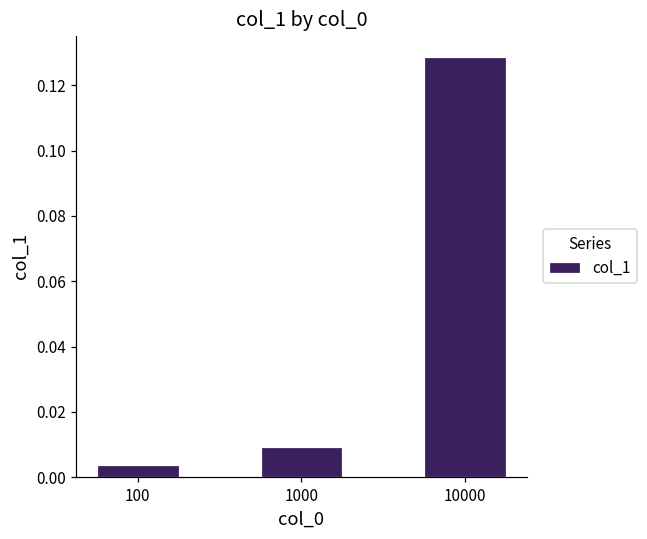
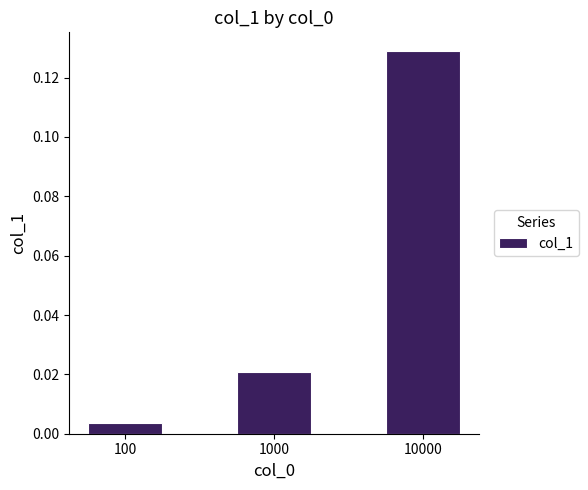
  {
    "100": 0.004,
-   "1000": 0.009,
+   "1000": 0.021,
    "10000": 0.129
  }
